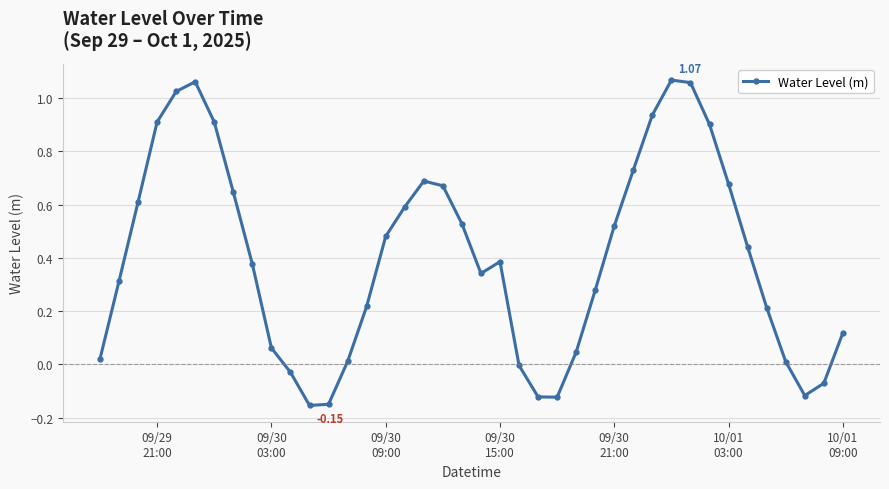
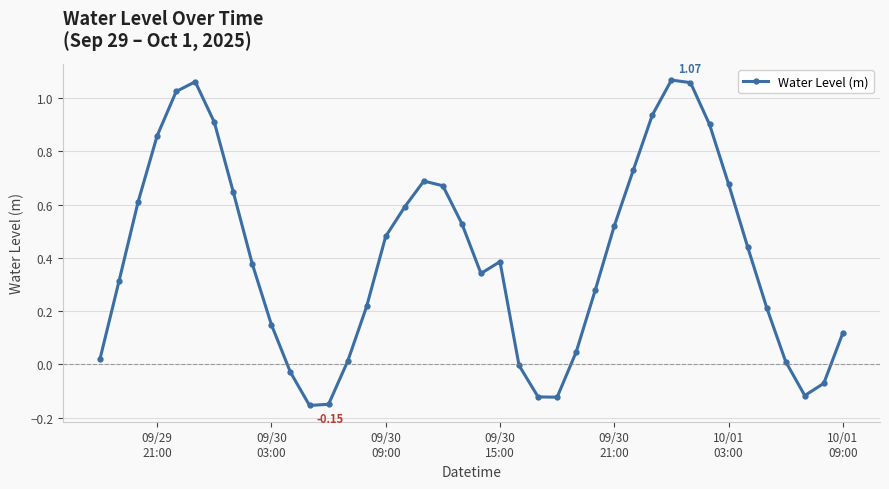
  {
-   "09/29 21:00": 0.91,
-   "09/30 03:00": 0.06,
+   "09/29 21:00": 0.86,
+   "09/30 03:00": 0.15,
    "09/30 09:00": 0.48,
    "09/30 15:00": 0.39,
    "09/30 21:00": 0.52,
    "10/01 03:00": 0.68,
    "10/01 09:00": 0.12
  }
